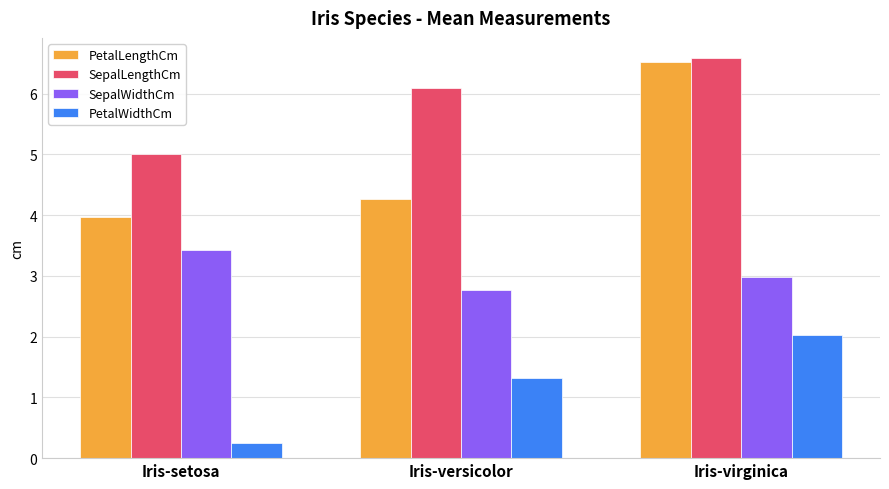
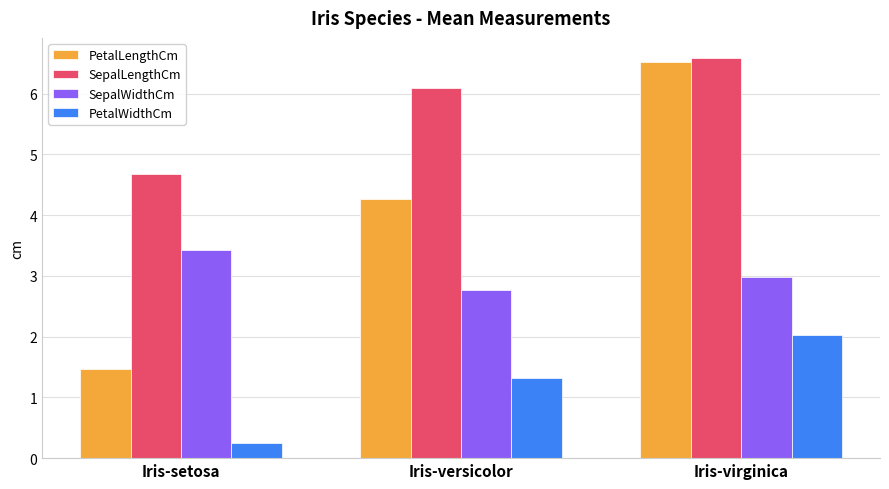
  {
    "PetalLengthCm": {
-     "Iris-setosa": 4.0,
+     "Iris-setosa": 1.5,
      "Iris-versicolor": 4.3,
      "Iris-virginica": 6.5
    },
    "SepalLengthCm": {
-     "Iris-setosa": 5.0,
+     "Iris-setosa": 4.7,
      "Iris-versicolor": 6.1,
      "Iris-virginica": 6.6
    },
    "SepalWidthCm": {
      "Iris-setosa": 3.4,
      "Iris-versicolor": 2.8,
      "Iris-virginica": 3.0
    },
    "PetalWidthCm": {
      "Iris-setosa": 0.2,
      "Iris-versicolor": 1.3,
      "Iris-virginica": 2.0
    }
  }
